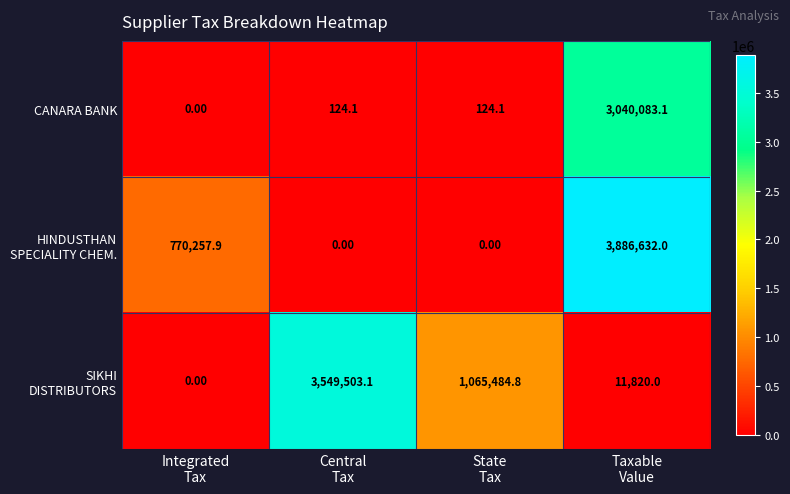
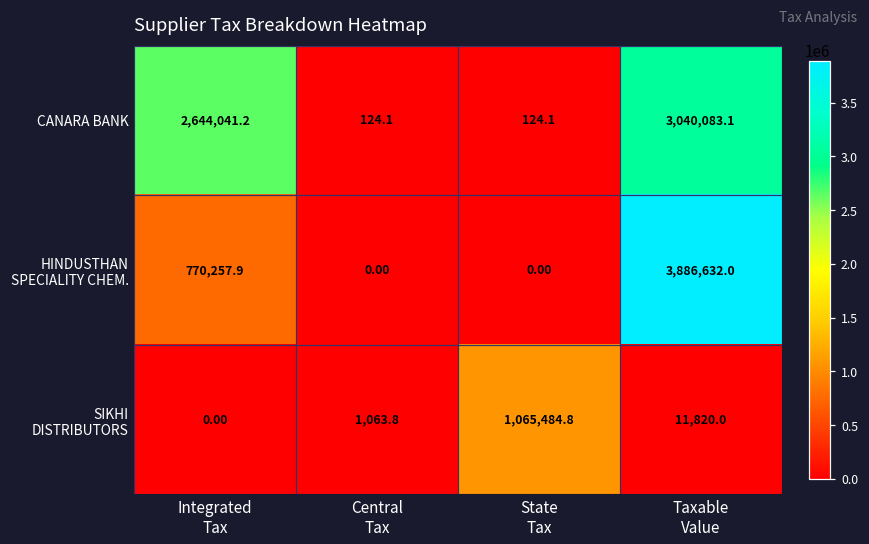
  {
    "CANARA BANK": {
-     "Integrated Tax": "0.00",
+     "Integrated Tax": "2,644,041.2",
      "Central Tax": "124.1",
      "State Tax": "124.1",
      "Taxable Value": "3,040,083.1"
    },
    "HINDUSTHAN SPECIALITY CHEM.": {
      "Integrated Tax": "770,257.9",
      "Central Tax": "0.00",
      "State Tax": "0.00",
      "Taxable Value": "3,886,632.0"
    },
    "SIKHI DISTRIBUTORS": {
      "Integrated Tax": "0.00",
-     "Central Tax": "3,549,503.1",
+     "Central Tax": "1,063.8",
      "State Tax": "1,065,484.8",
      "Taxable Value": "11,820.0"
    }
  }
